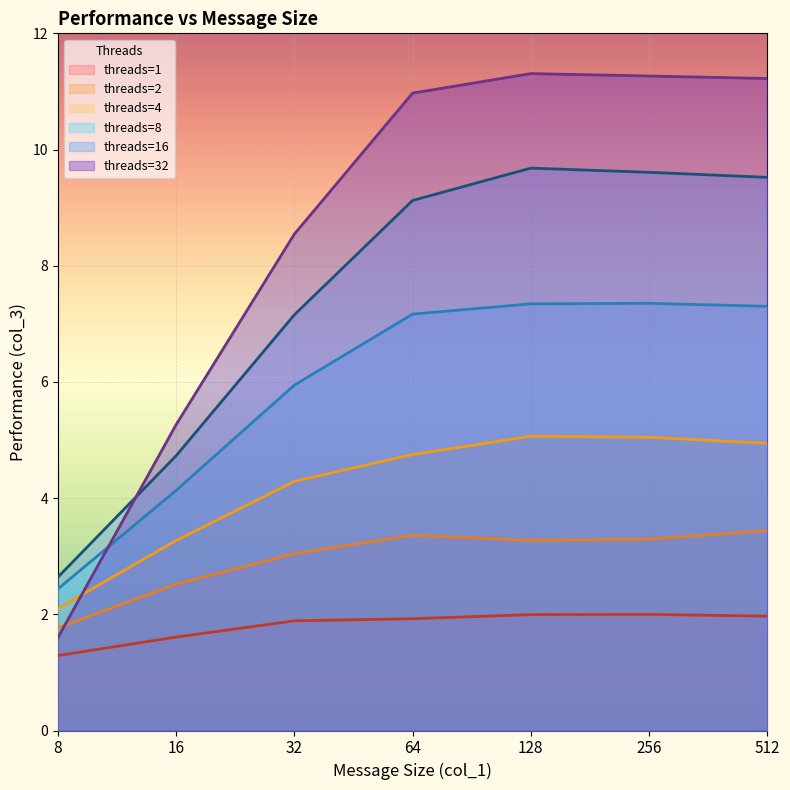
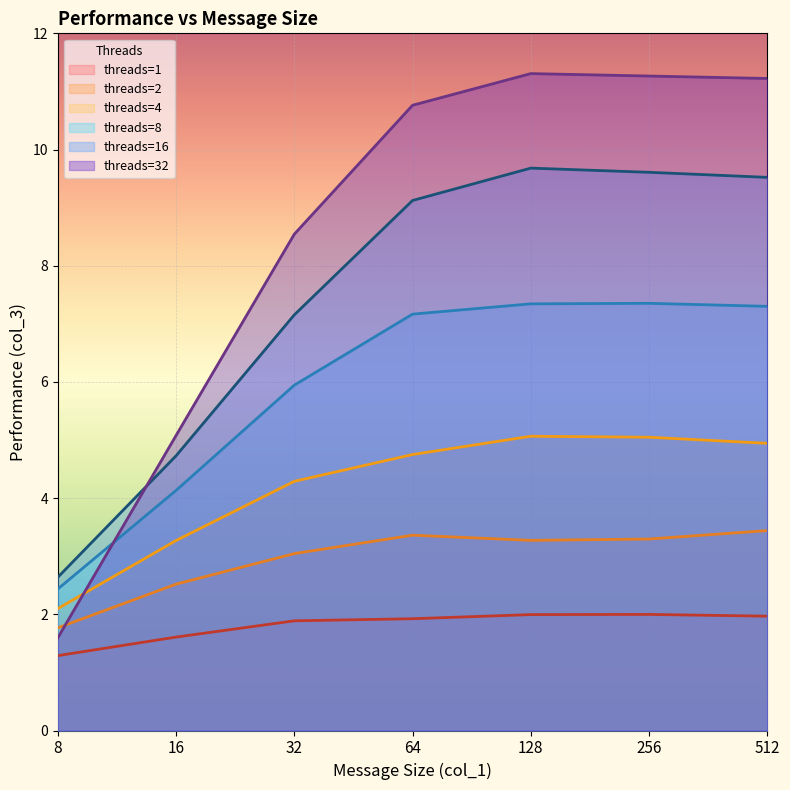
  {
    "threads=32": {
      "8": 1.6,
-     "16": 5.3,
+     "16": 5.1,
      "32": 8.5,
-     "64": 11.0,
+     "64": 10.8,
      "128": 11.3,
      "256": 11.3,
      "512": 11.2
    }
  }
